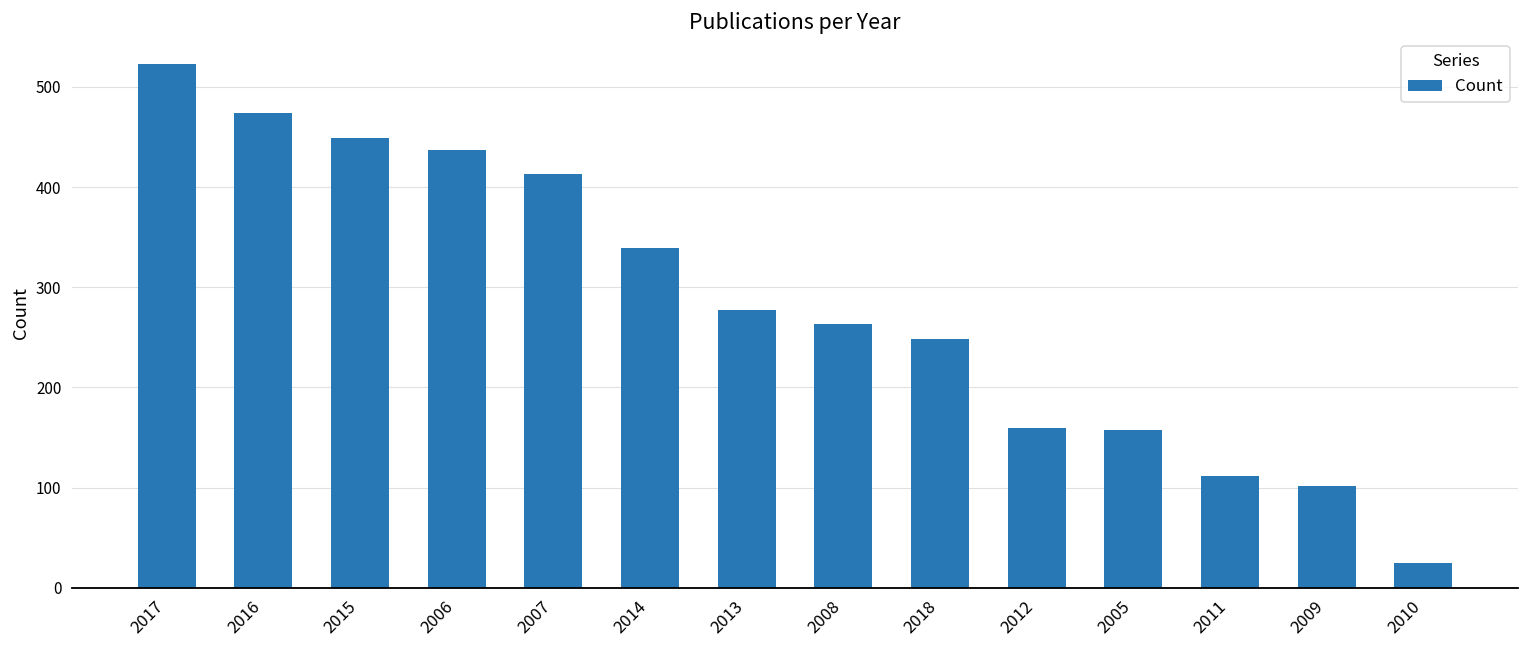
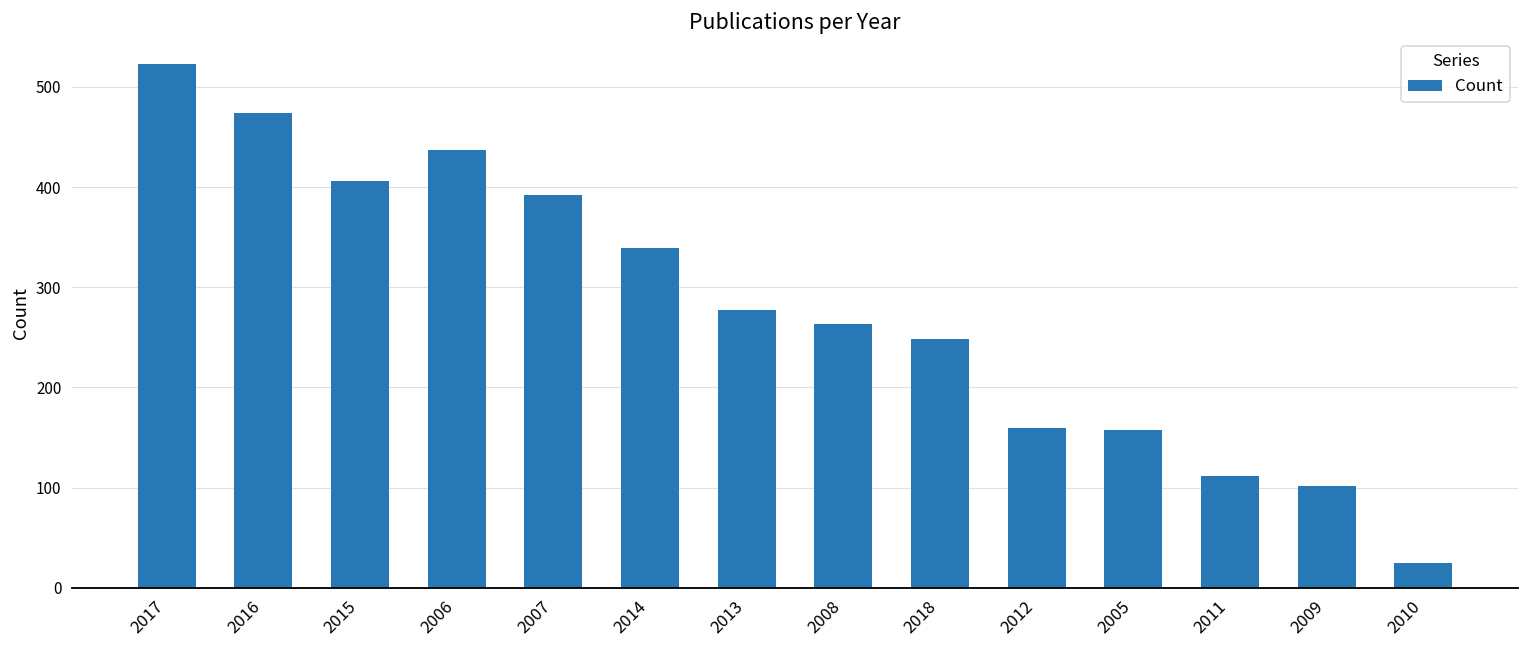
  {
    "2017": 520,
    "2016": 470,
-   "2015": 450,
+   "2015": 410,
    "2006": 440,
-   "2007": 410,
+   "2007": 390,
    "2014": 340,
    "2013": 280,
    "2008": 260,
    "2018": 250,
    "2012": 160,
    "2005": 160,
    "2011": 110,
    "2009": 100,
    "2010": 30
  }
